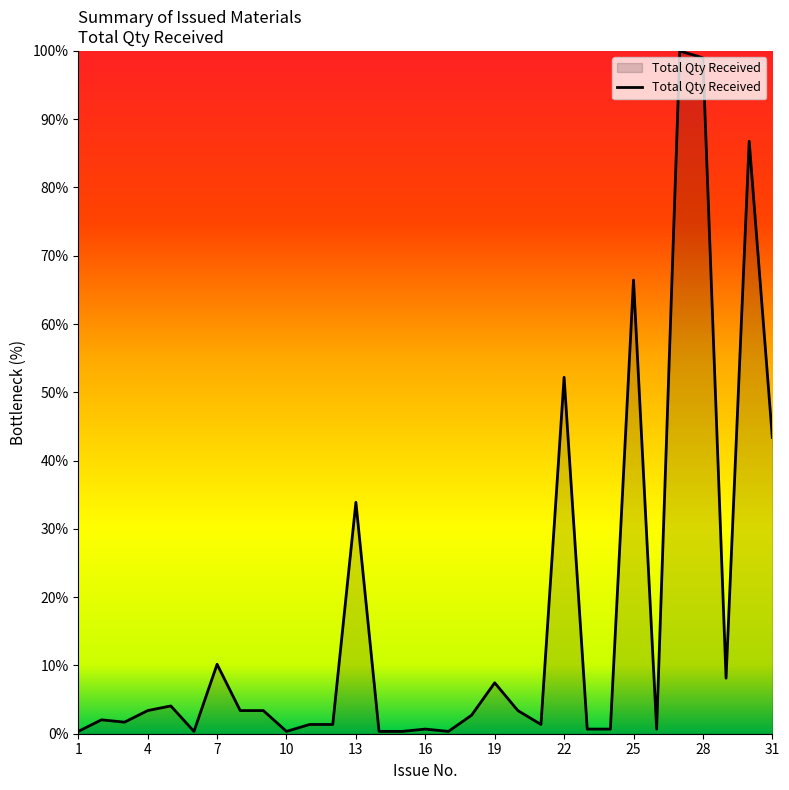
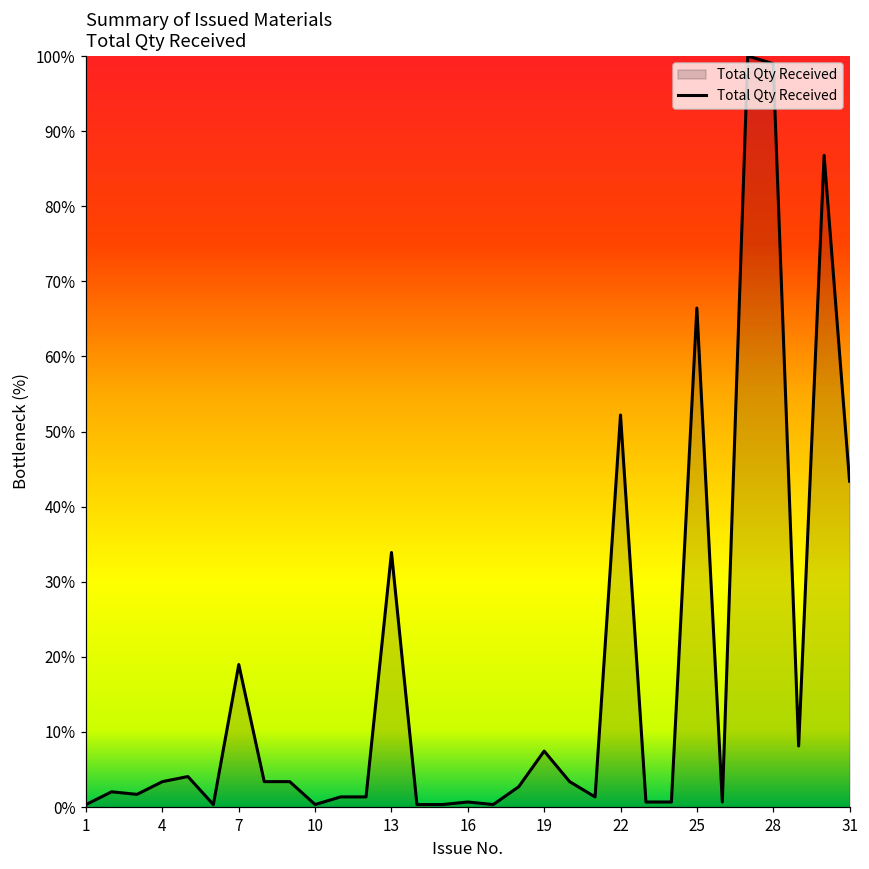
  {
    "1": "0%",
    "4": "3%",
-   "7": "10%",
+   "7": "19%",
    "10": "0%",
    "13": "34%",
    "16": "1%",
    "19": "7%",
    "22": "52%",
    "25": "66%",
    "31": "43%"
  }
